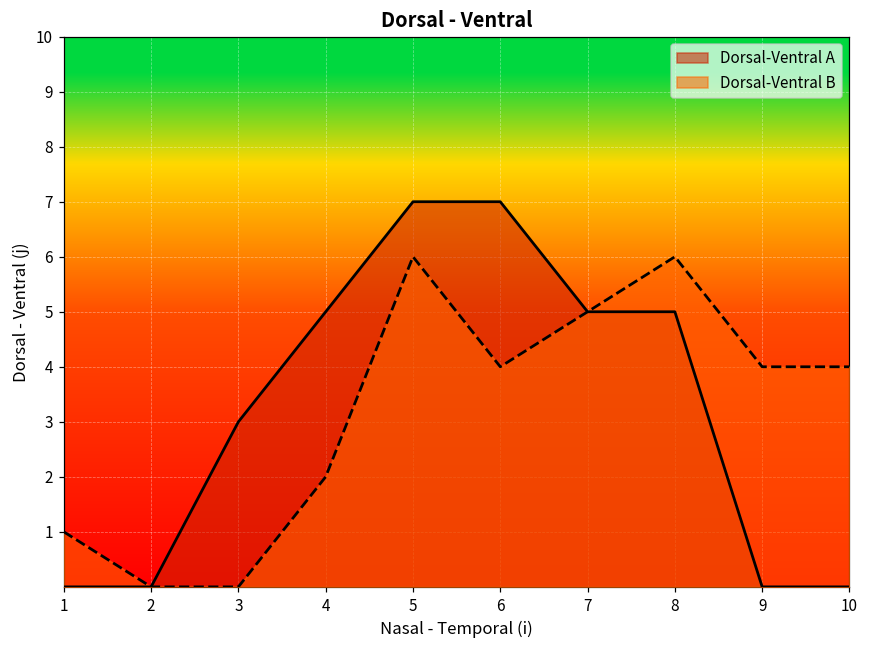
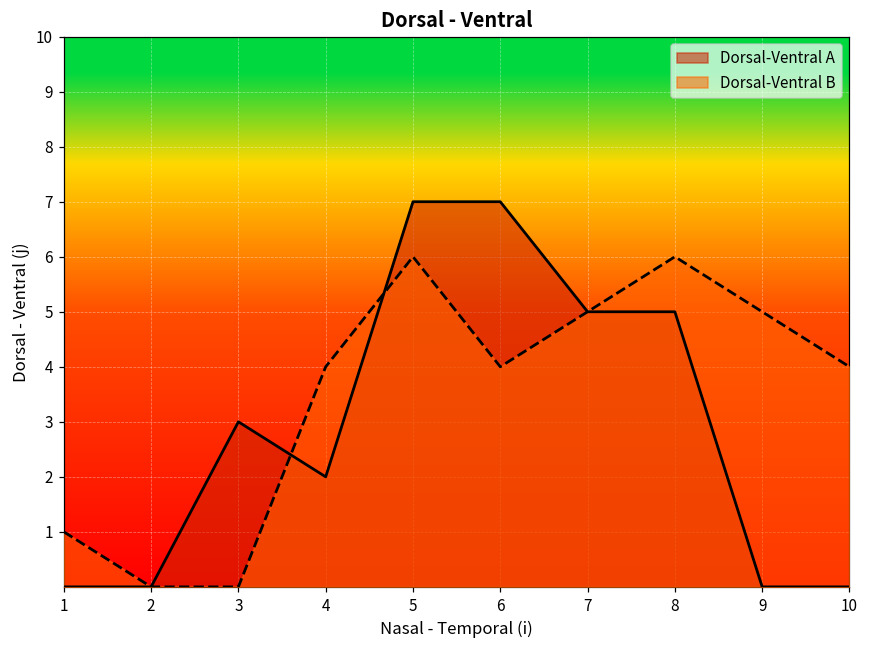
  {
    "Dorsal-Ventral A": {
      "1": 0,
      "3": 3,
-     "4": 5,
+     "4": 2,
      "5": 7,
      "6": 7,
      "8": 5,
      "9": 0,
      "10": 0
    },
    "Dorsal-Ventral B": {
      "1": 1,
      "3": 0,
-     "4": 2,
+     "4": 4,
      "5": 6,
      "6": 4,
      "8": 6,
-     "9": 4,
+     "9": 5,
      "10": 4
    }
  }
